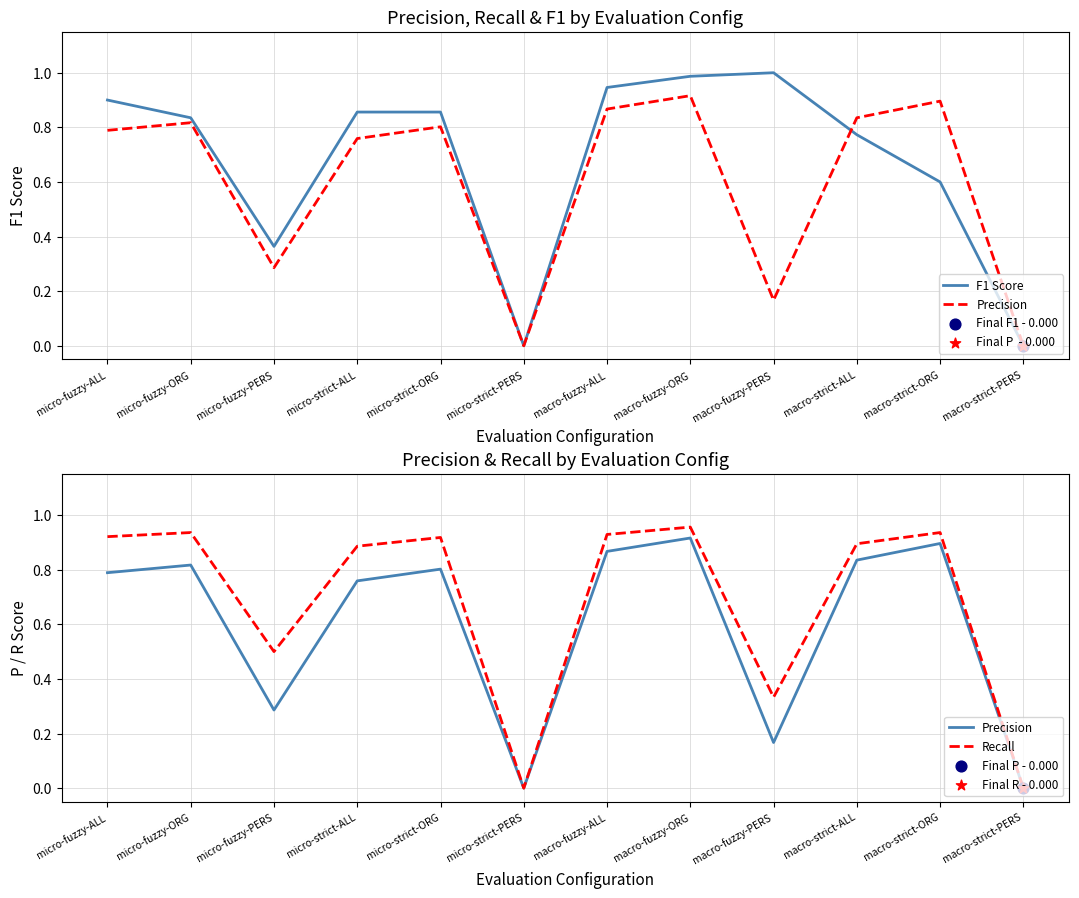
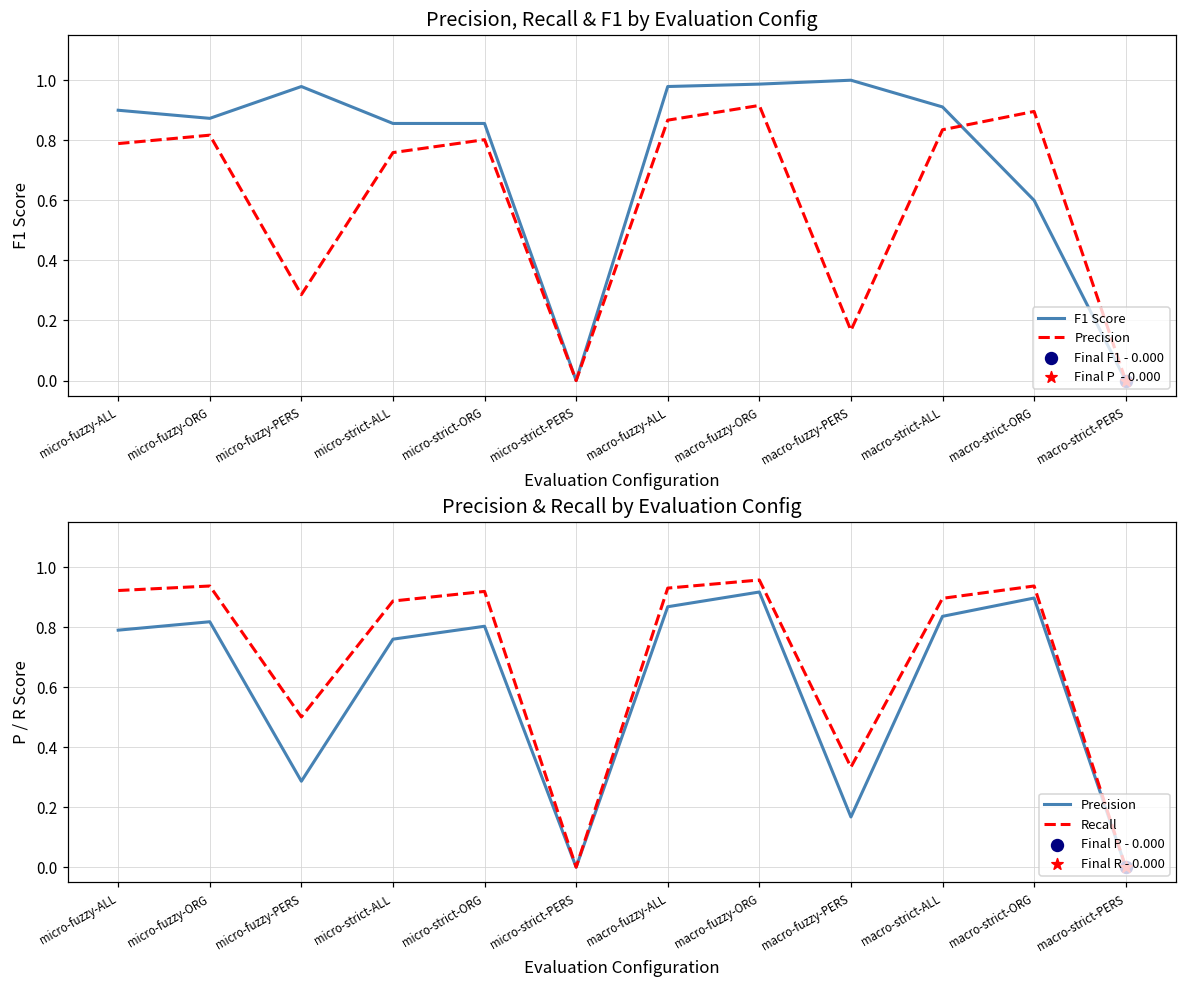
  {
    "Precision, Recall & F1 by Evaluation Config": {
      "F1 Score": {
        "micro-fuzzy-ALL": 0.90,
-       "micro-fuzzy-ORG": 0.84,
-       "micro-fuzzy-PERS": 0.36,
+       "micro-fuzzy-ORG": 0.87,
+       "micro-fuzzy-PERS": 0.98,
        "micro-strict-ALL": 0.86,
        "micro-strict-ORG": 0.86,
-       "macro-fuzzy-ALL": 0.95,
+       "macro-fuzzy-ALL": 0.98,
        "macro-fuzzy-ORG": 0.99,
        "macro-fuzzy-PERS": 1.00,
-       "macro-strict-ALL": 0.77,
+       "macro-strict-ALL": 0.91,
        "macro-strict-ORG": 0.60
      }
    },
    "Precision & Recall by Evaluation Config": {
      "Precision": {
        "micro-fuzzy-ALL": 0.79,
        "micro-fuzzy-ORG": 0.82,
        "micro-fuzzy-PERS": 0.29,
        "micro-strict-ALL": 0.76,
        "micro-strict-ORG": 0.80,
        "macro-fuzzy-ALL": 0.87,
        "macro-fuzzy-ORG": 0.92,
        "macro-fuzzy-PERS": 0.17,
        "macro-strict-ALL": 0.84,
        "macro-strict-ORG": 0.90
      }
    }
  }
